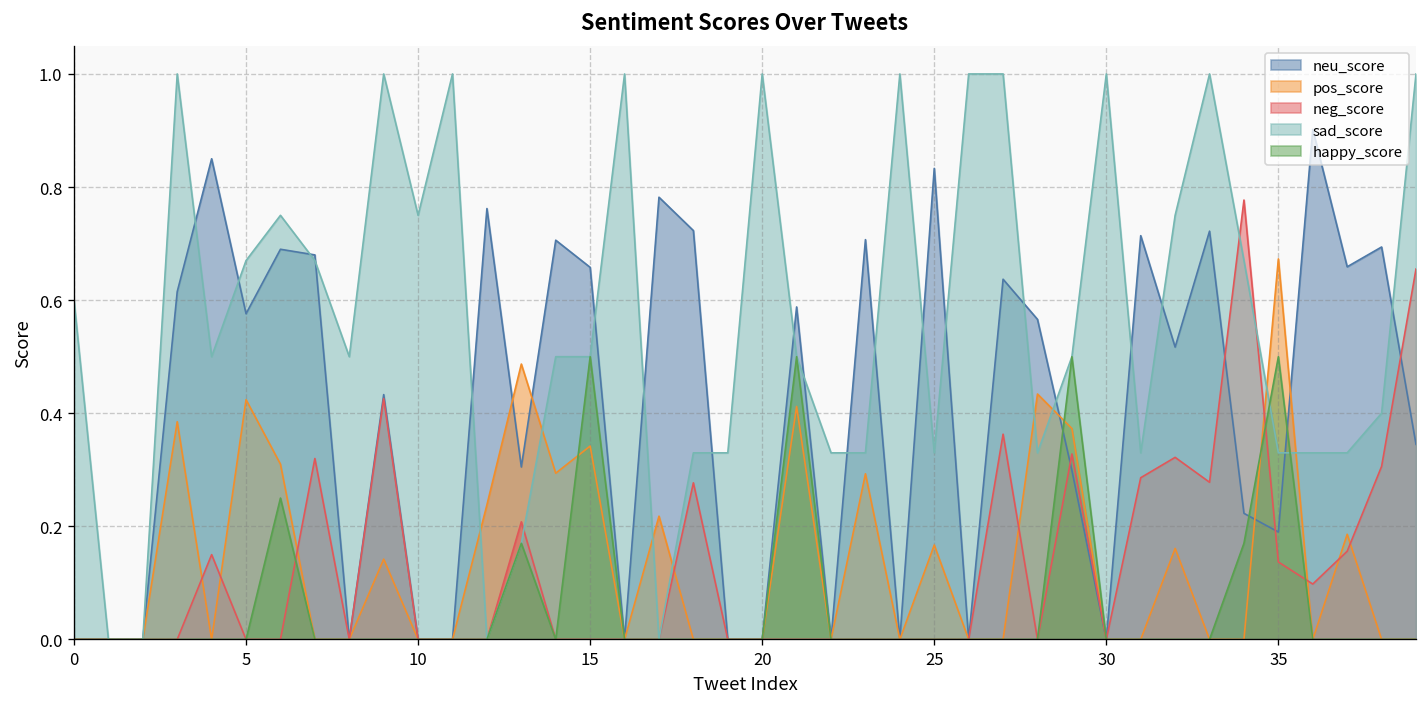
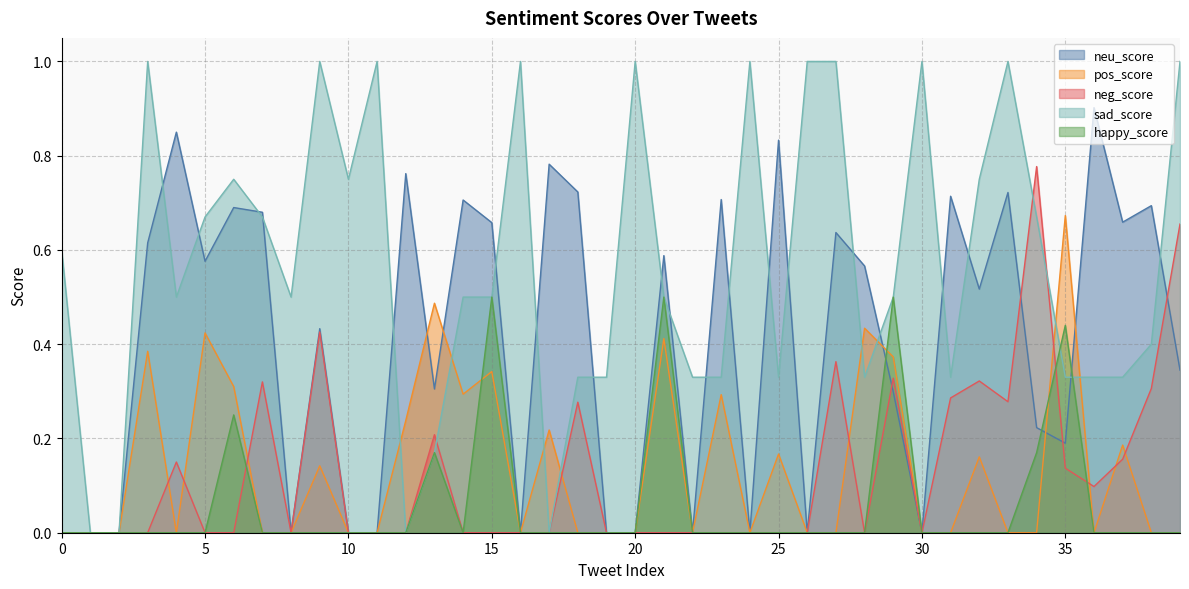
  {
    "happy_score": {
-     "35": 0.50
+     "35": 0.44
    }
  }
